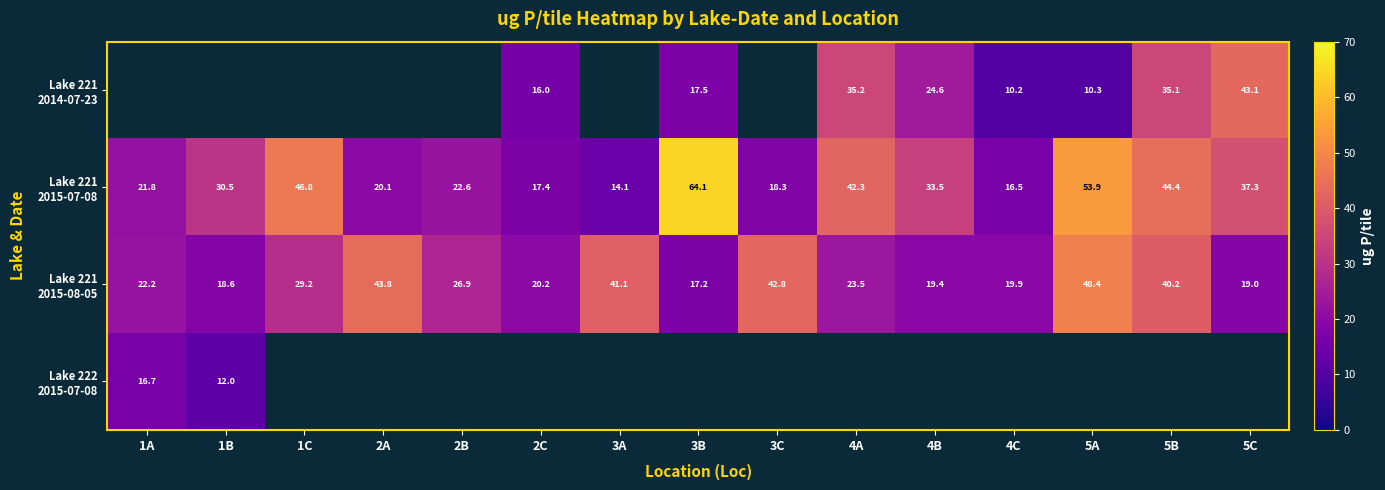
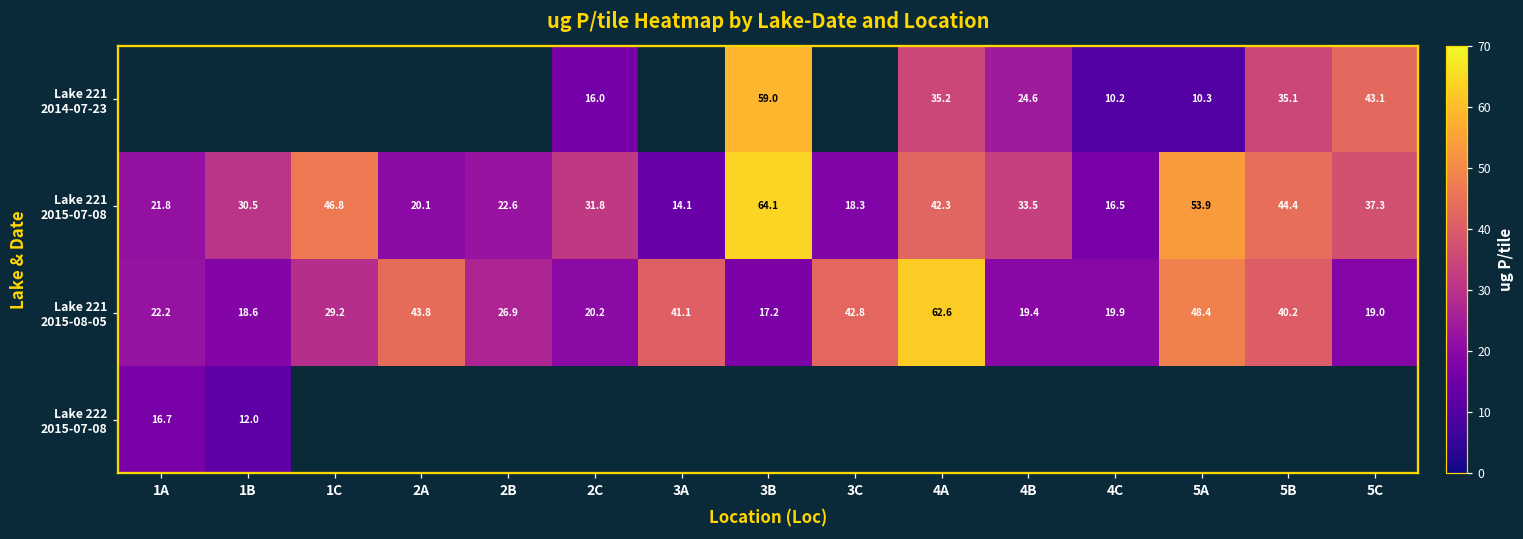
  {
    "Lake 221 2014-07-23": {
      "2C": 16.0,
-     "3B": 17.5,
+     "3B": 59.0,
      "4A": 35.2,
      "4B": 24.6,
      "4C": 10.2,
      "5A": 10.3,
      "5B": 35.1,
      "5C": 43.1
    },
    "Lake 221 2015-07-08": {
      "1A": 21.8,
      "1B": 30.5,
      "1C": 46.8,
      "2A": 20.1,
      "2B": 22.6,
-     "2C": 17.4,
+     "2C": 31.8,
      "3A": 14.1,
      "3B": 64.1,
      "3C": 18.3,
      "4A": 42.3,
      "4B": 33.5,
      "4C": 16.5,
      "5A": 53.9,
      "5B": 44.4,
      "5C": 37.3
    },
    "Lake 221 2015-08-05": {
      "1A": 22.2,
      "1B": 18.6,
      "1C": 29.2,
      "2A": 43.8,
      "2B": 26.9,
      "2C": 20.2,
      "3A": 41.1,
      "3B": 17.2,
      "3C": 42.8,
-     "4A": 23.5,
+     "4A": 62.6,
      "4B": 19.4,
      "4C": 19.9,
      "5A": 48.4,
      "5B": 40.2,
      "5C": 19.0
    },
    "Lake 222 2015-07-08": {
      "1A": 16.7,
      "1B": 12.0
    }
  }
